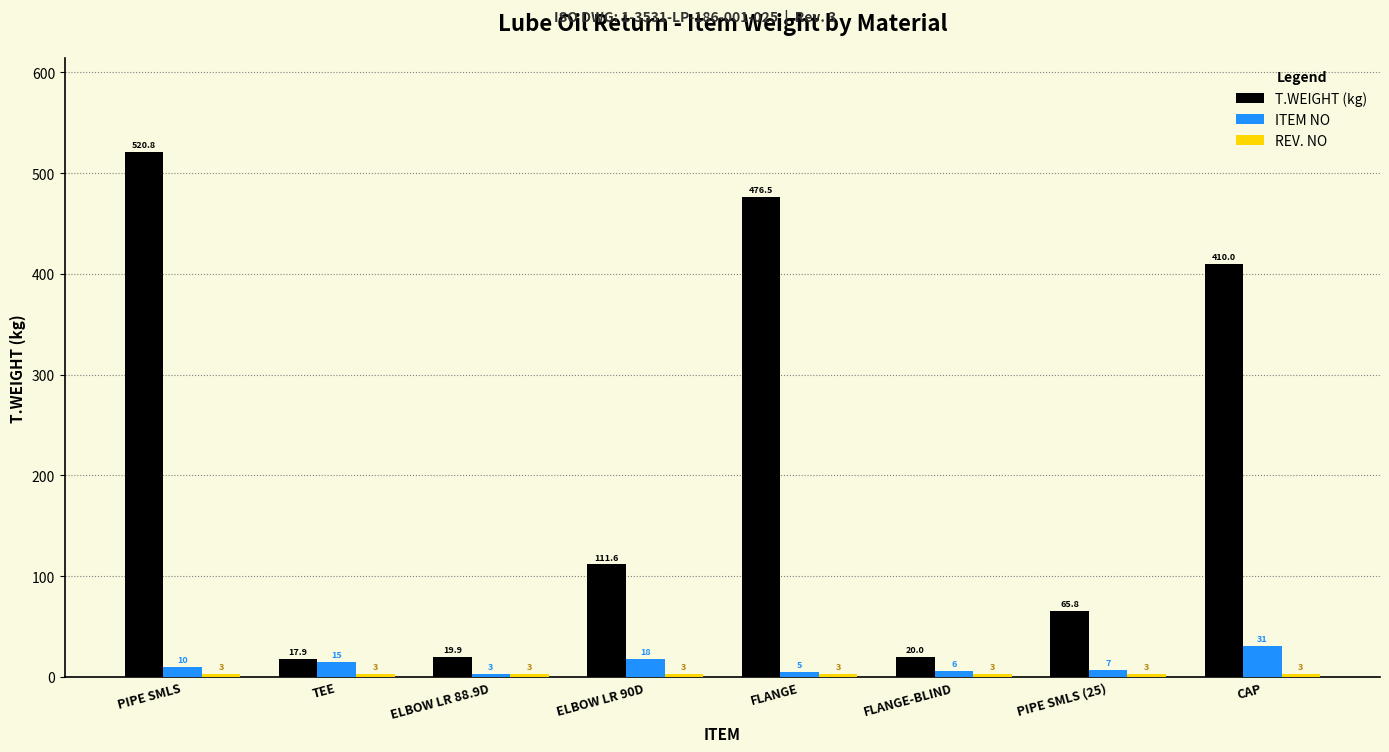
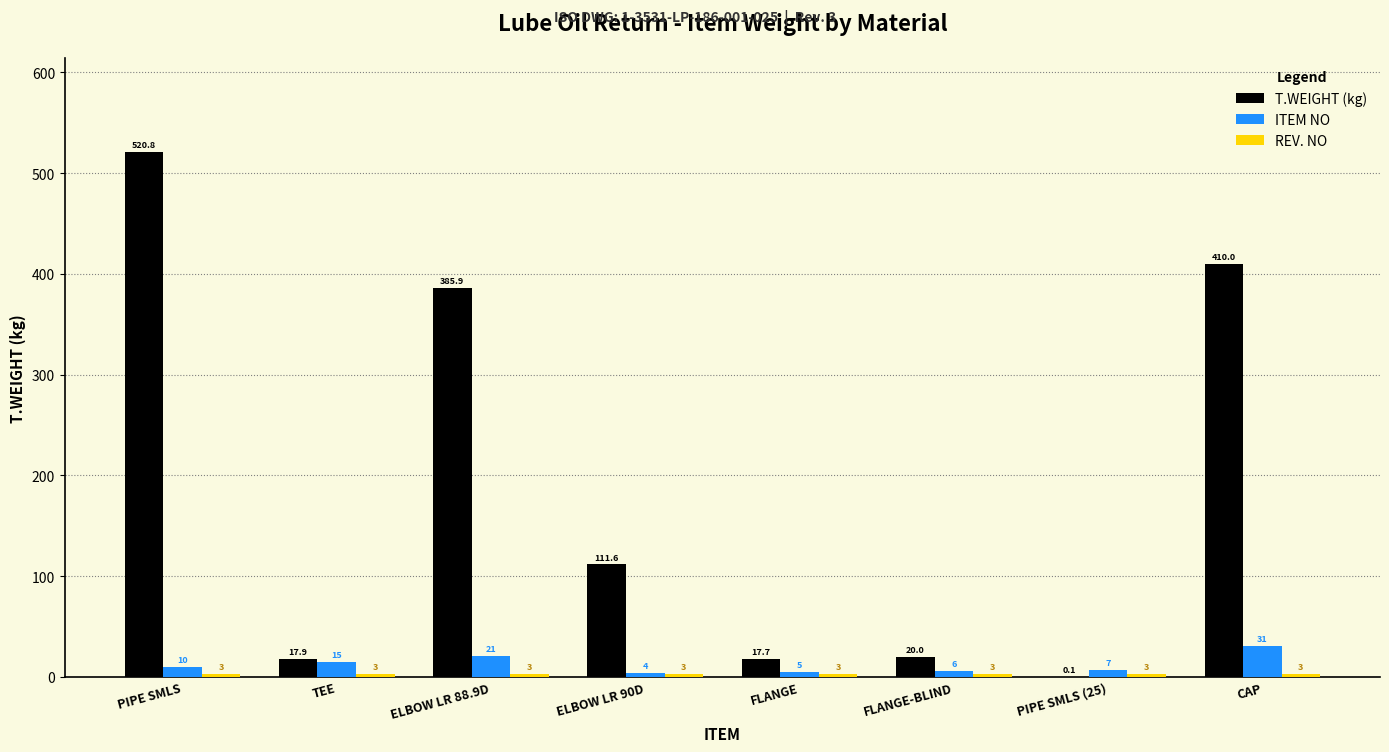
  {
    "T.WEIGHT (kg)": {
      "PIPE SMLS": 520.8,
      "TEE": 17.9,
-     "ELBOW LR 88.9D": 19.9,
+     "ELBOW LR 88.9D": 385.9,
      "ELBOW LR 90D": 111.6,
-     "FLANGE": 476.5,
+     "FLANGE": 17.7,
      "FLANGE-BLIND": 20.0,
-     "PIPE SMLS (25)": 65.8,
+     "PIPE SMLS (25)": 0.1,
      "CAP": 410.0
    },
    "ITEM NO": {
      "PIPE SMLS": 10,
      "TEE": 15,
-     "ELBOW LR 88.9D": 3,
-     "ELBOW LR 90D": 18,
+     "ELBOW LR 88.9D": 21,
+     "ELBOW LR 90D": 4,
      "FLANGE": 5,
      "FLANGE-BLIND": 6,
      "PIPE SMLS (25)": 7,
      "CAP": 31
    },
    "REV. NO": {
      "PIPE SMLS": 3,
      "TEE": 3,
      "ELBOW LR 88.9D": 3,
      "ELBOW LR 90D": 3,
      "FLANGE": 3,
      "FLANGE-BLIND": 3,
      "PIPE SMLS (25)": 3,
      "CAP": 3
    }
  }
